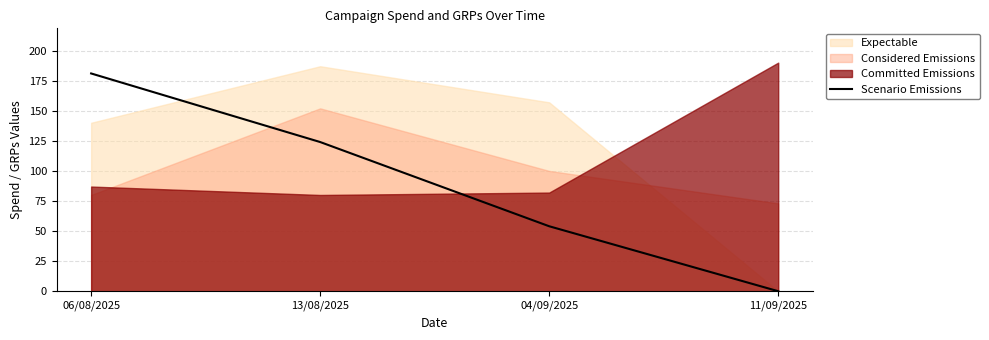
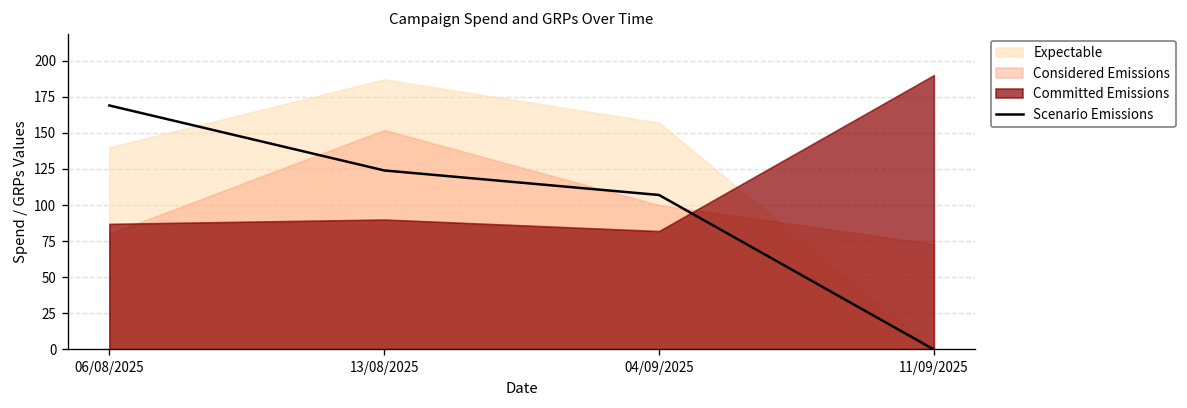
  {
    "Scenario Emissions": {
-     "06/08/2025": 181,
+     "06/08/2025": 169,
      "13/08/2025": 124,
-     "04/09/2025": 54
+     "04/09/2025": 107
    },
    "Committed Emissions": {
      "06/08/2025": 87,
-     "13/08/2025": 80,
+     "13/08/2025": 90,
      "04/09/2025": 82,
      "11/09/2025": 190
    }
  }
